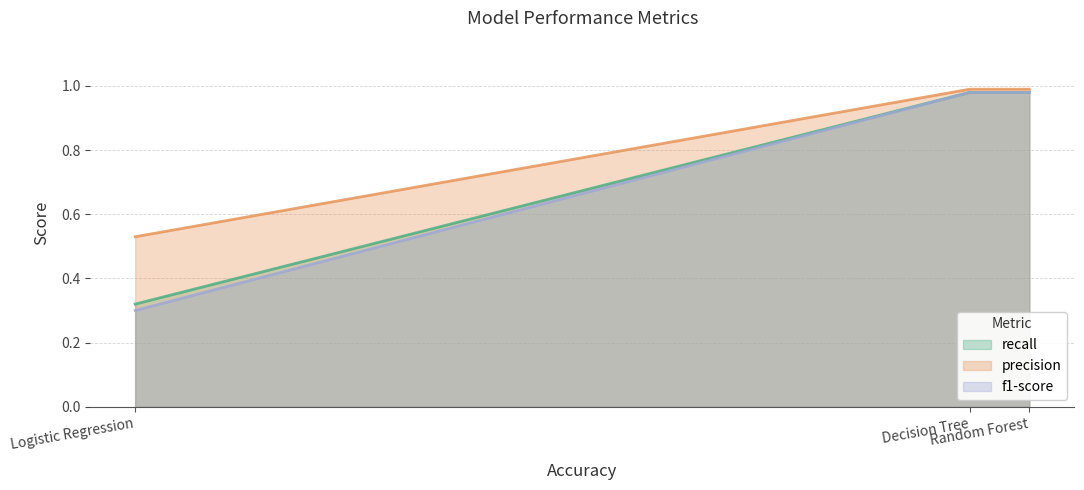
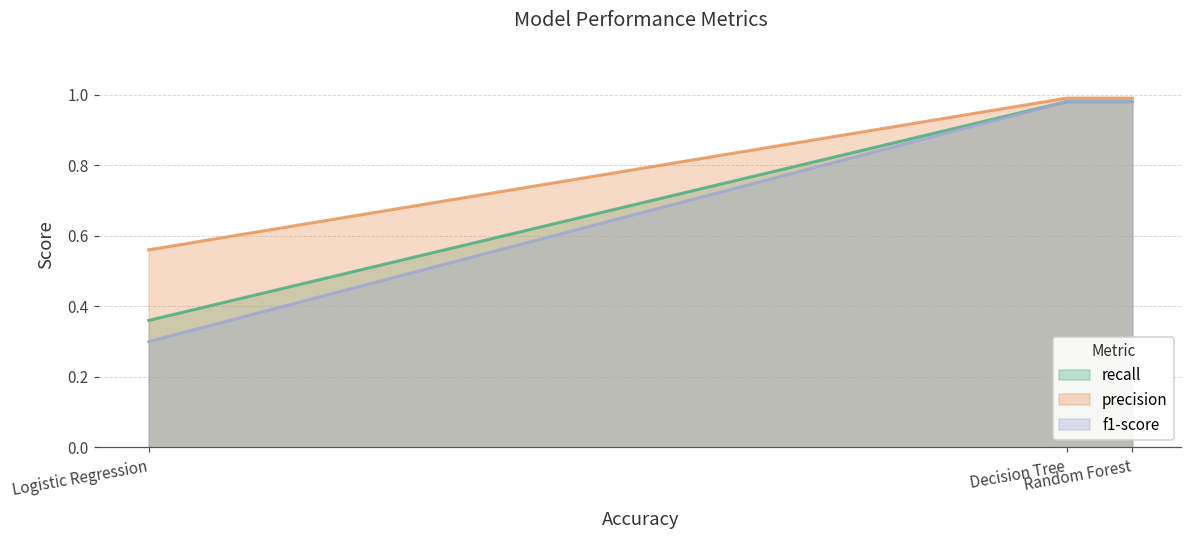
  {
    "recall": {
-     "Logistic Regression": 0.32
+     "Logistic Regression": 0.36
    },
    "precision": {
-     "Logistic Regression": 0.53,
+     "Logistic Regression": 0.56,
      "Decision Tree": 0.99,
      "Random Forest": 0.99
    },
    "f1-score": {
      "Logistic Regression": 0.30
    }
  }
